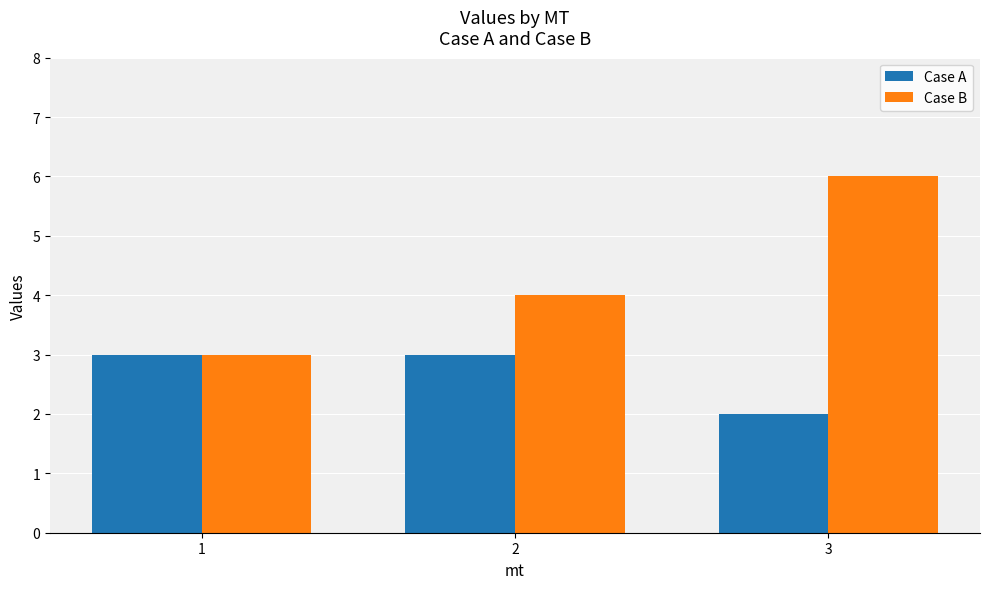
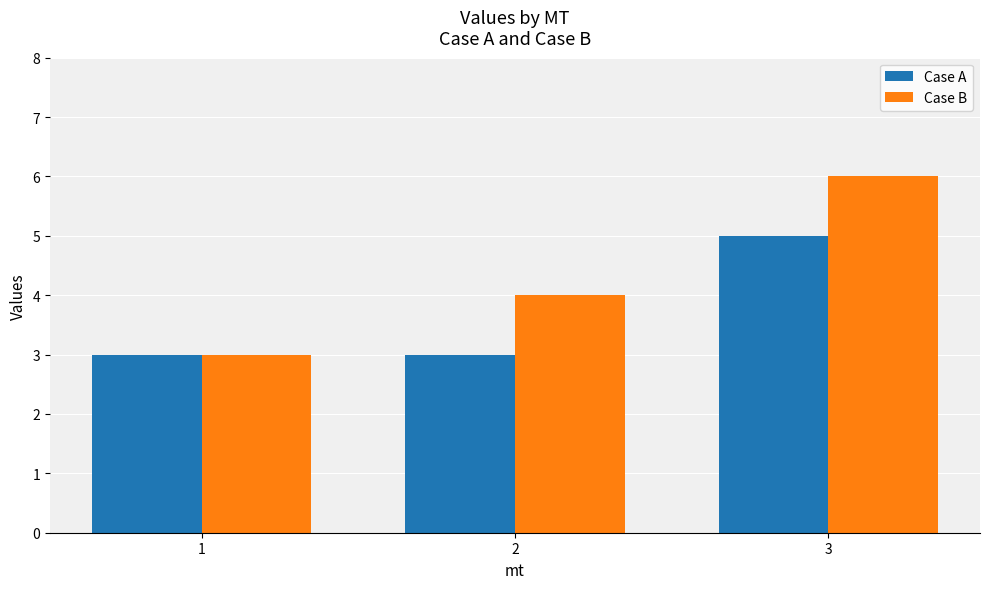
  {
    "Case A": {
      "1": 3,
      "2": 3,
-     "3": 2
+     "3": 5
    },
    "Case B": {
      "1": 3,
      "2": 4,
      "3": 6
    }
  }
